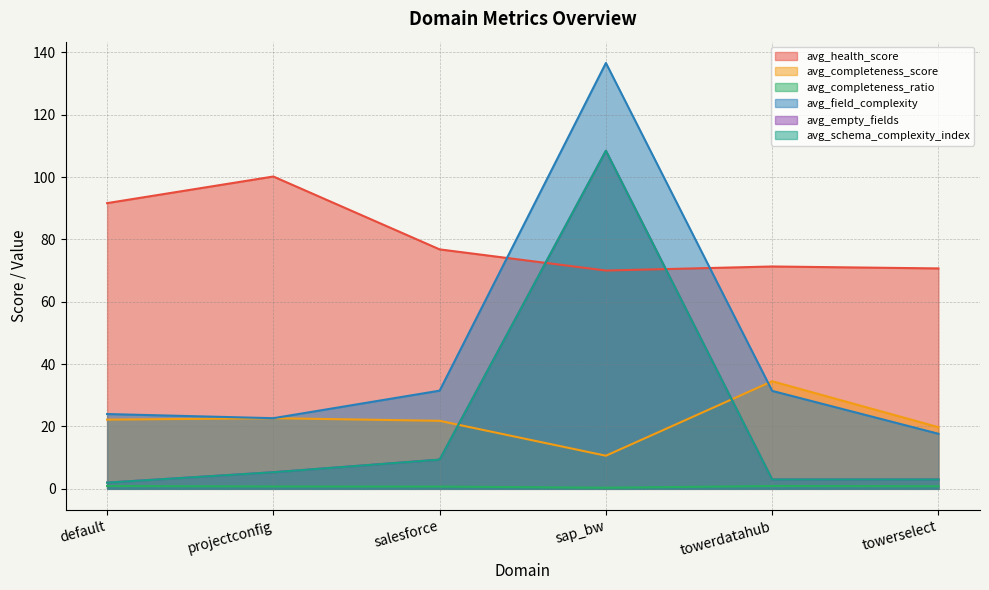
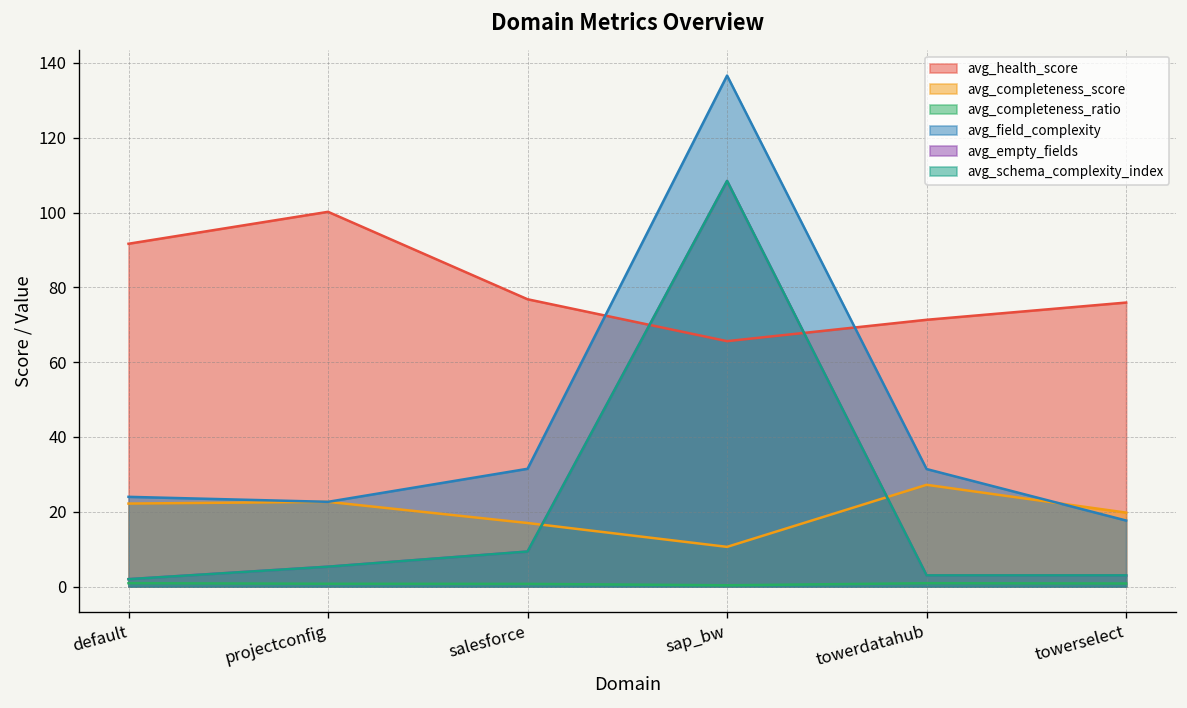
  {
    "avg_health_score": {
      "default": 92,
      "projectconfig": 100,
      "salesforce": 77,
-     "sap_bw": 70,
+     "sap_bw": 66,
      "towerdatahub": 71,
-     "towerselect": 71
+     "towerselect": 76
    },
    "avg_completeness_score": {
      "default": 22,
-     "salesforce": 22,
+     "salesforce": 17,
      "sap_bw": 11,
-     "towerdatahub": 35,
+     "towerdatahub": 27,
      "towerselect": 20
    }
  }
